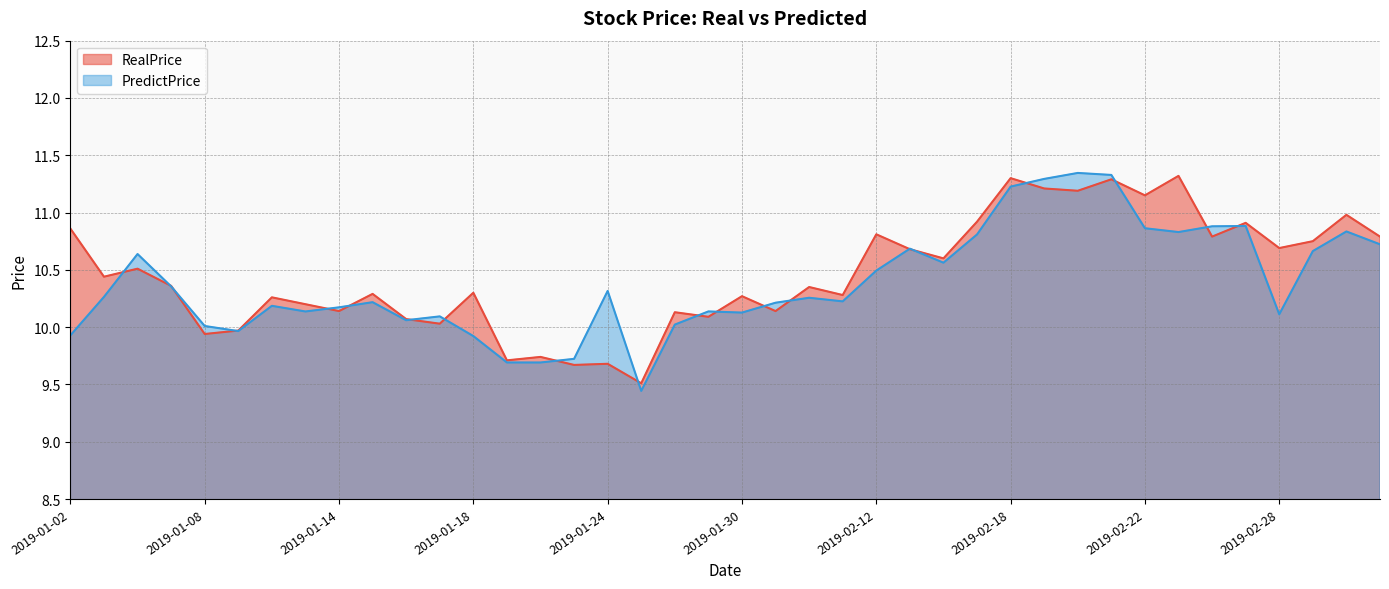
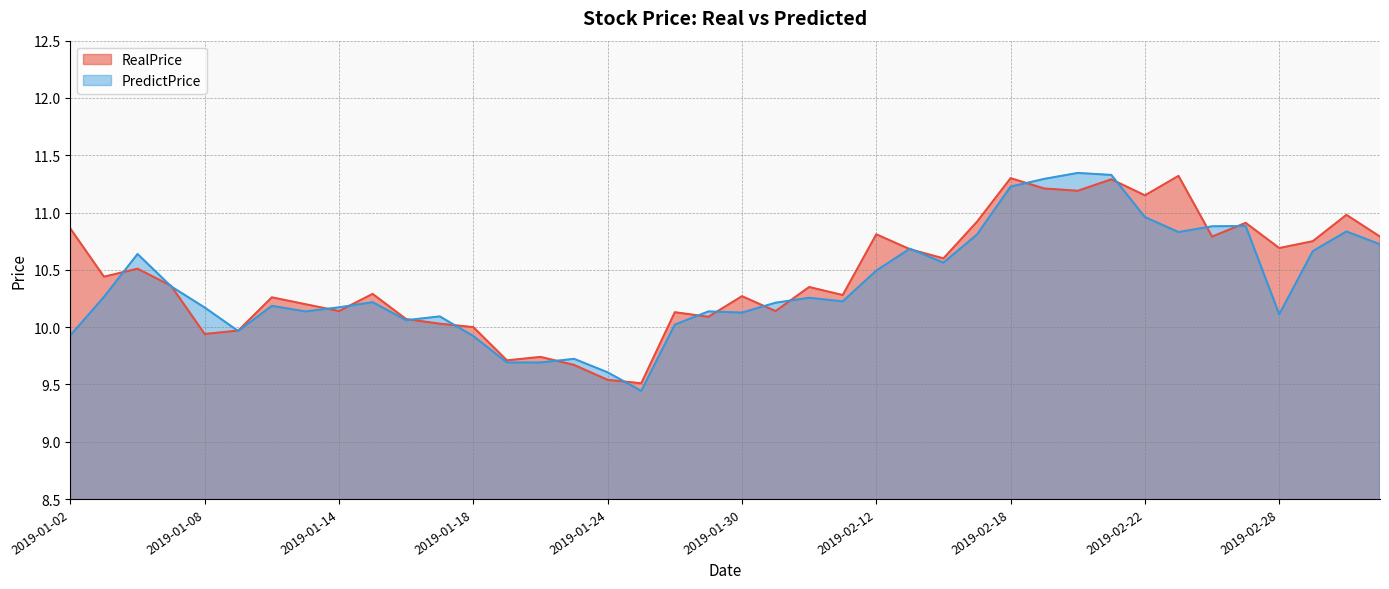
  {
    "RealPrice": {
      "2019-01-02": 10.86,
      "2019-01-08": 9.94,
      "2019-01-14": 10.14,
-     "2019-01-18": 10.3,
-     "2019-01-24": 9.68,
+     "2019-01-18": 10.0,
+     "2019-01-24": 9.54,
      "2019-01-30": 10.27,
      "2019-02-12": 10.81,
      "2019-02-18": 11.30,
      "2019-02-22": 11.15,
      "2019-02-28": 10.69
    },
    "PredictPrice": {
      "2019-01-02": 9.93,
-     "2019-01-08": 10.01,
+     "2019-01-08": 10.17,
      "2019-01-14": 10.17,
      "2019-01-18": 9.92,
-     "2019-01-24": 10.32,
+     "2019-01-24": 9.61,
      "2019-01-30": 10.13,
      "2019-02-12": 10.49,
      "2019-02-18": 11.23,
-     "2019-02-22": 10.86,
+     "2019-02-22": 10.96,
      "2019-02-28": 10.11
    }
  }
